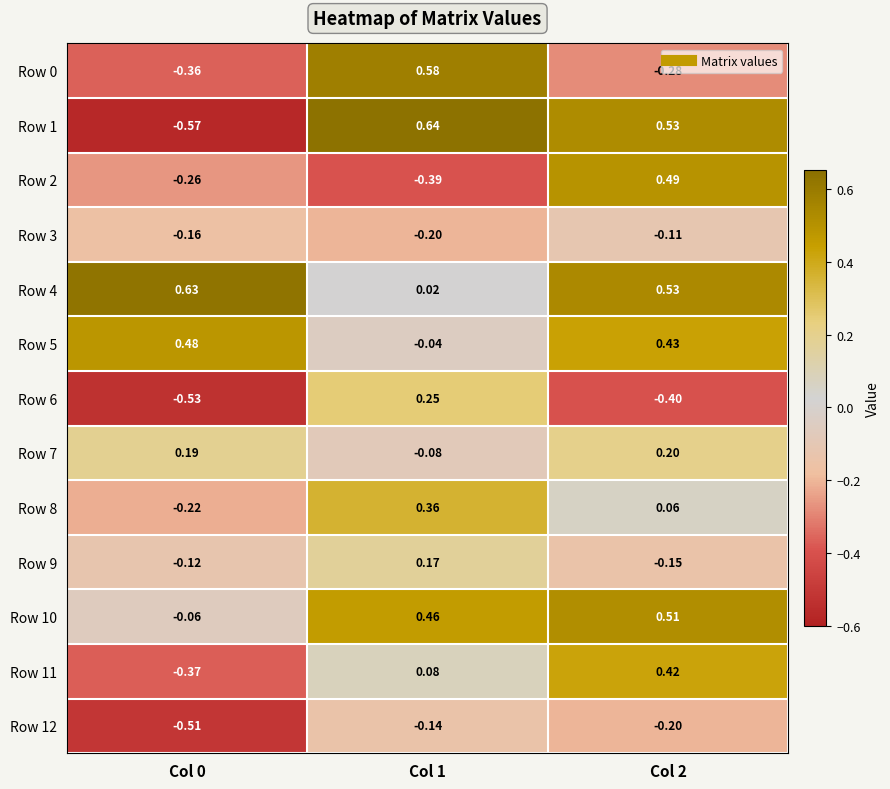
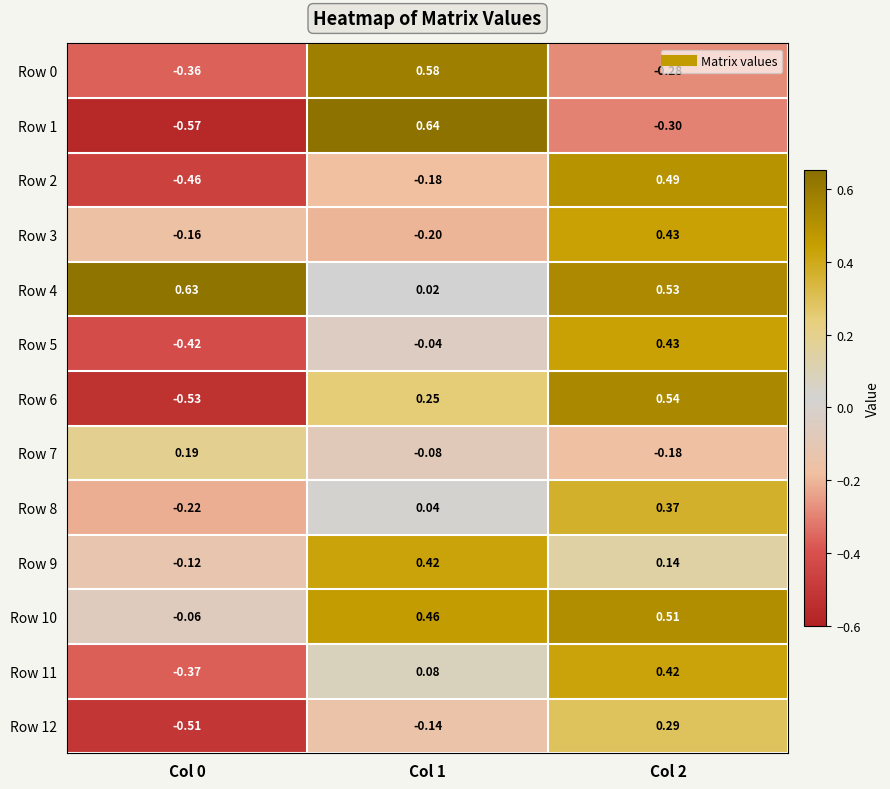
  {
    "Row 0": {
      "Col 0": -0.36,
      "Col 1": 0.58
    },
    "Row 1": {
      "Col 0": -0.57,
      "Col 1": 0.64,
-     "Col 2": 0.53
+     "Col 2": -0.30
    },
    "Row 2": {
-     "Col 0": -0.26,
-     "Col 1": -0.39,
+     "Col 0": -0.46,
+     "Col 1": -0.18,
      "Col 2": 0.49
    },
    "Row 3": {
      "Col 0": -0.16,
      "Col 1": -0.20,
-     "Col 2": -0.11
+     "Col 2": 0.43
    },
    "Row 4": {
      "Col 0": 0.63,
      "Col 1": 0.02,
      "Col 2": 0.53
    },
    "Row 5": {
-     "Col 0": 0.48,
+     "Col 0": -0.42,
      "Col 1": -0.04,
      "Col 2": 0.43
    },
    "Row 6": {
      "Col 0": -0.53,
      "Col 1": 0.25,
-     "Col 2": -0.40
+     "Col 2": 0.54
    },
    "Row 7": {
      "Col 0": 0.19,
      "Col 1": -0.08,
-     "Col 2": 0.20
+     "Col 2": -0.18
    },
    "Row 8": {
      "Col 0": -0.22,
-     "Col 1": 0.36,
-     "Col 2": 0.06
+     "Col 1": 0.04,
+     "Col 2": 0.37
    },
    "Row 9": {
      "Col 0": -0.12,
-     "Col 1": 0.17,
-     "Col 2": -0.15
+     "Col 1": 0.42,
+     "Col 2": 0.14
    },
    "Row 10": {
      "Col 0": -0.06,
      "Col 1": 0.46,
      "Col 2": 0.51
    },
    "Row 11": {
      "Col 0": -0.37,
      "Col 1": 0.08,
      "Col 2": 0.42
    },
    "Row 12": {
      "Col 0": -0.51,
      "Col 1": -0.14,
-     "Col 2": -0.20
+     "Col 2": 0.29
    }
  }
